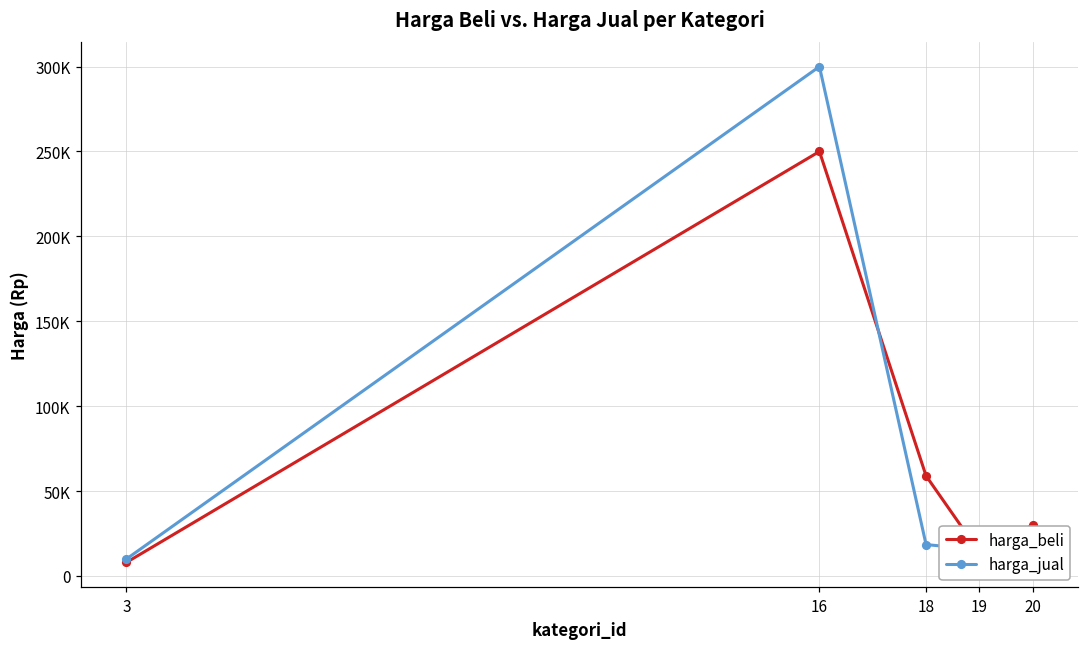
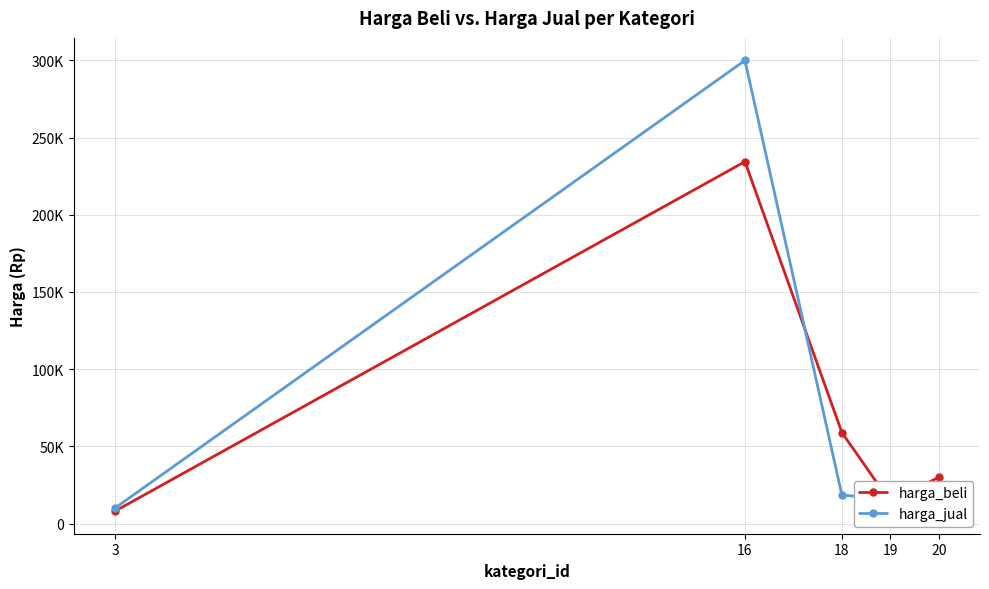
  {
    "harga_beli": {
      "3": 8000,
-     "16": 250000,
+     "16": 234000,
      "18": 59000,
      "20": 30000
    },
    "harga_jual": {
      "3": 10000,
      "16": 300000,
      "18": 18000
    }
  }
